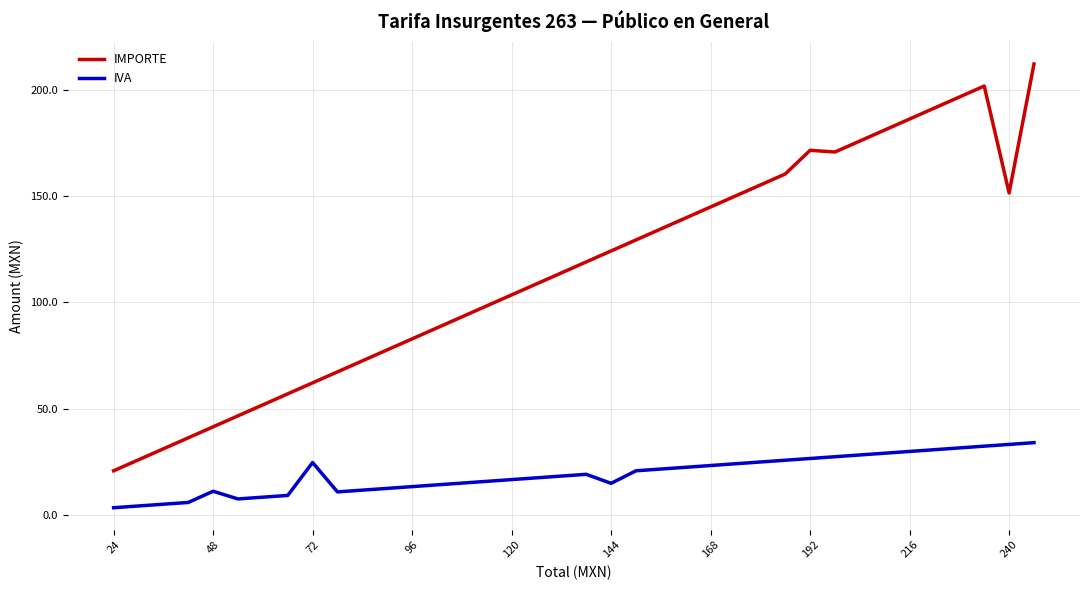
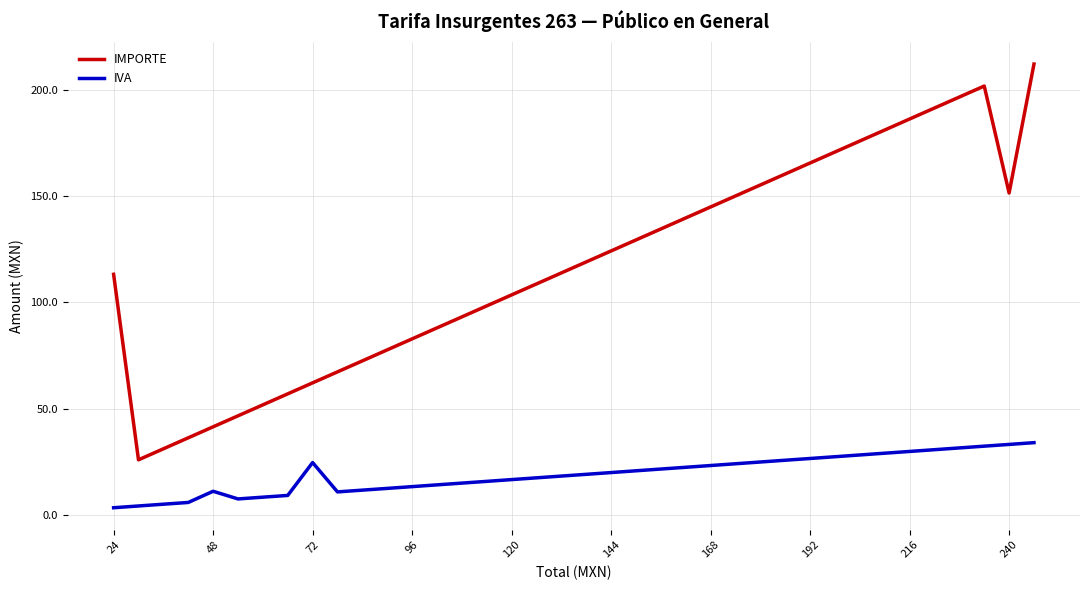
  {
    "IMPORTE": {
-     "24": 21,
+     "24": 113,
      "48": 41,
      "72": 62,
      "96": 83,
      "120": 103,
      "144": 124,
      "168": 145,
-     "192": 171,
+     "192": 166,
      "216": 186,
      "240": 151
    },
    "IVA": {
      "24": 3,
      "48": 11,
      "72": 25,
      "96": 13,
      "120": 17,
-     "144": 15,
+     "144": 20,
      "168": 23,
      "192": 26,
      "216": 30,
      "240": 33
    }
  }
